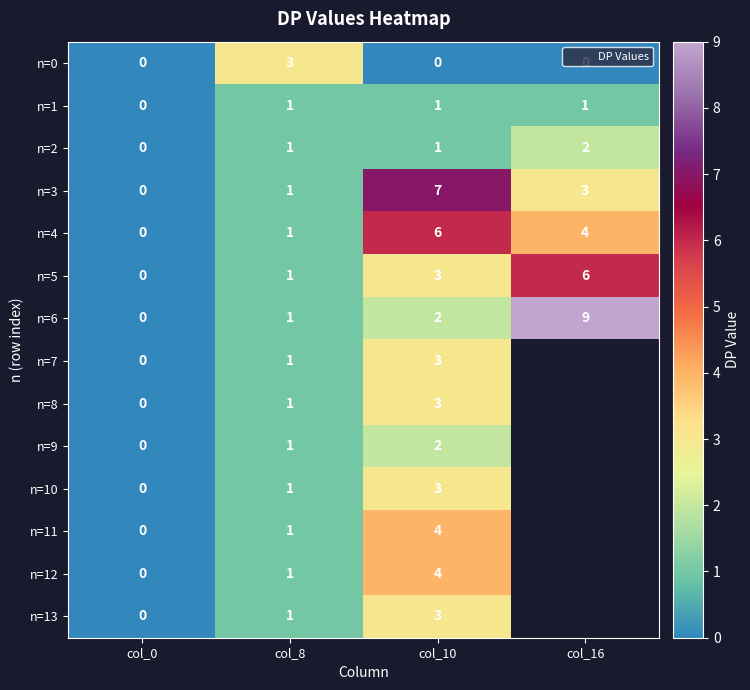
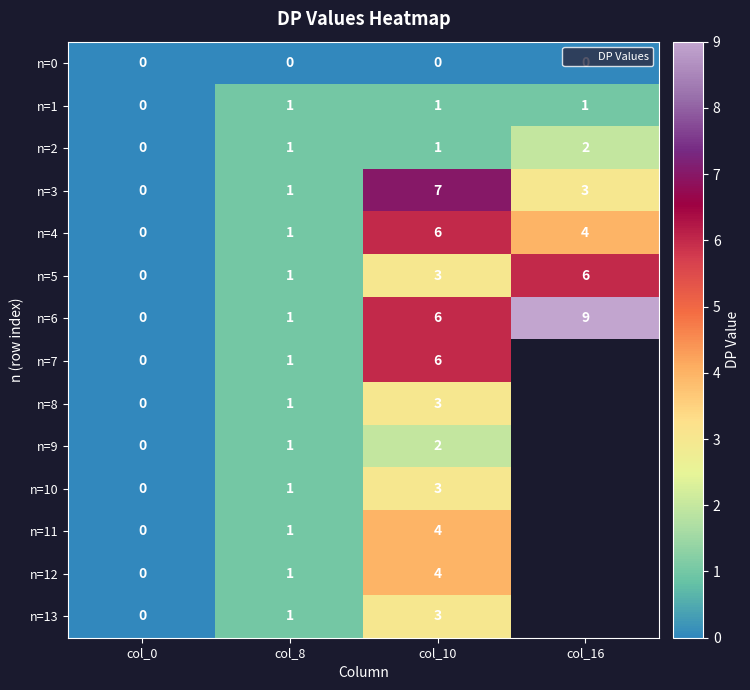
  {
    "n=0": {
      "col_0": 0,
-     "col_8": 3,
+     "col_8": 0,
      "col_10": 0
    },
    "n=1": {
      "col_0": 0,
      "col_8": 1,
      "col_10": 1,
      "col_16": 1
    },
    "n=2": {
      "col_0": 0,
      "col_8": 1,
      "col_10": 1,
      "col_16": 2
    },
    "n=3": {
      "col_0": 0,
      "col_8": 1,
      "col_10": 7,
      "col_16": 3
    },
    "n=4": {
      "col_0": 0,
      "col_8": 1,
      "col_10": 6,
      "col_16": 4
    },
    "n=5": {
      "col_0": 0,
      "col_8": 1,
      "col_10": 3,
      "col_16": 6
    },
    "n=6": {
      "col_0": 0,
      "col_8": 1,
-     "col_10": 2,
+     "col_10": 6,
      "col_16": 9
    },
    "n=7": {
      "col_0": 0,
      "col_8": 1,
-     "col_10": 3
+     "col_10": 6
    },
    "n=8": {
      "col_0": 0,
      "col_8": 1,
      "col_10": 3
    },
    "n=9": {
      "col_0": 0,
      "col_8": 1,
      "col_10": 2
    },
    "n=10": {
      "col_0": 0,
      "col_8": 1,
      "col_10": 3
    },
    "n=11": {
      "col_0": 0,
      "col_8": 1,
      "col_10": 4
    },
    "n=12": {
      "col_0": 0,
      "col_8": 1,
      "col_10": 4
    },
    "n=13": {
      "col_0": 0,
      "col_8": 1,
      "col_10": 3
    }
  }
